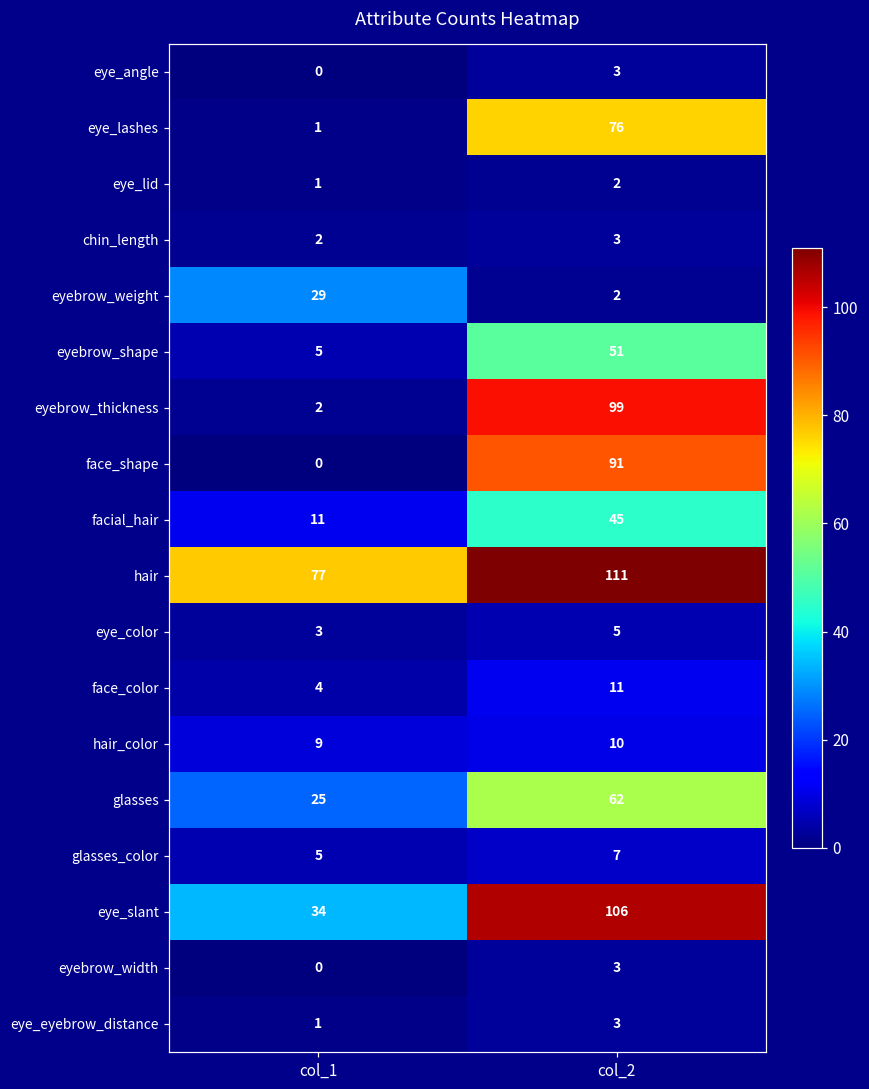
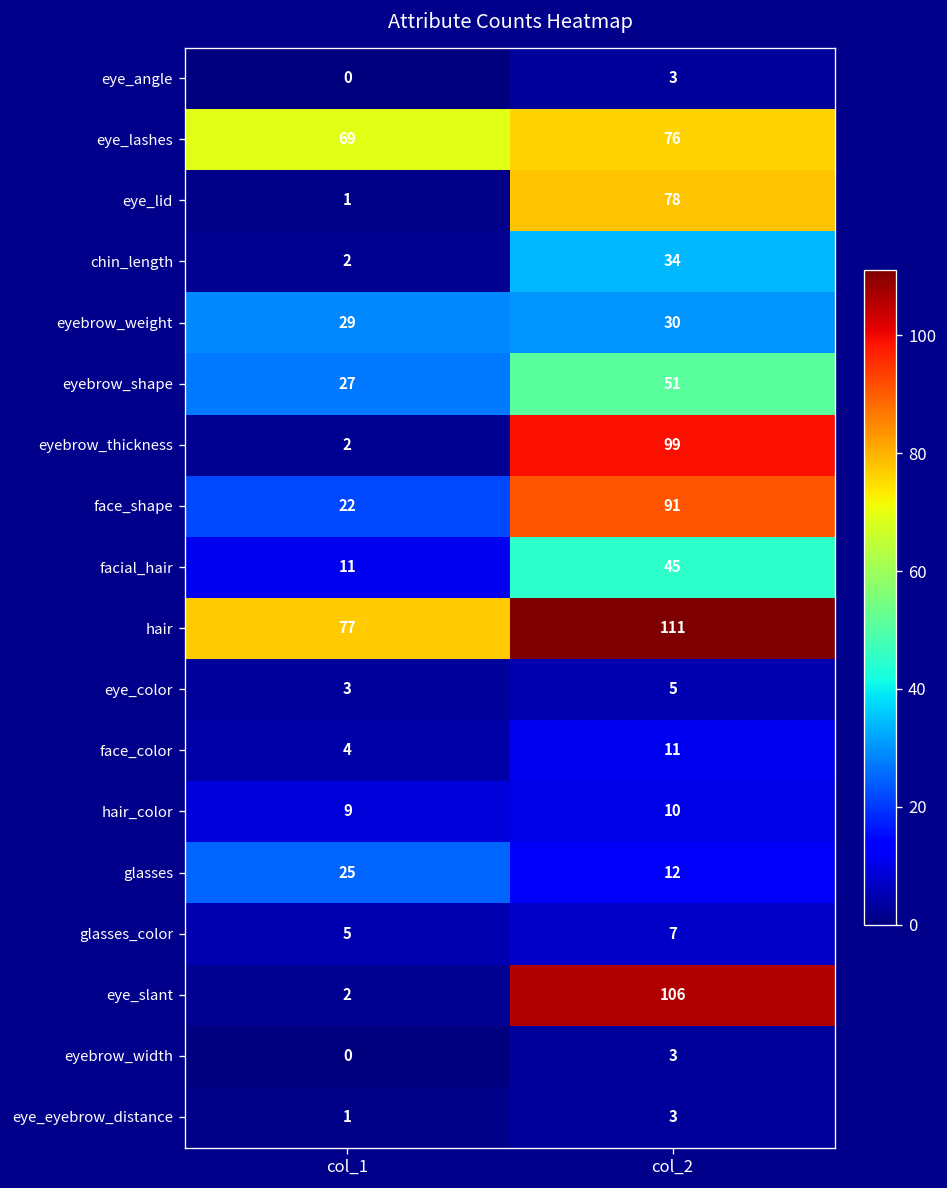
  {
    "eye_angle": {
      "col_1": 0,
      "col_2": 3
    },
    "eye_lashes": {
-     "col_1": 1,
+     "col_1": 69,
      "col_2": 76
    },
    "eye_lid": {
      "col_1": 1,
-     "col_2": 2
+     "col_2": 78
    },
    "chin_length": {
      "col_1": 2,
-     "col_2": 3
+     "col_2": 34
    },
    "eyebrow_weight": {
      "col_1": 29,
-     "col_2": 2
+     "col_2": 30
    },
    "eyebrow_shape": {
-     "col_1": 5,
+     "col_1": 27,
      "col_2": 51
    },
    "eyebrow_thickness": {
      "col_1": 2,
      "col_2": 99
    },
    "face_shape": {
-     "col_1": 0,
+     "col_1": 22,
      "col_2": 91
    },
    "facial_hair": {
      "col_1": 11,
      "col_2": 45
    },
    "hair": {
      "col_1": 77,
      "col_2": 111
    },
    "eye_color": {
      "col_1": 3,
      "col_2": 5
    },
    "face_color": {
      "col_1": 4,
      "col_2": 11
    },
    "hair_color": {
      "col_1": 9,
      "col_2": 10
    },
    "glasses": {
      "col_1": 25,
-     "col_2": 62
+     "col_2": 12
    },
    "glasses_color": {
      "col_1": 5,
      "col_2": 7
    },
    "eye_slant": {
-     "col_1": 34,
+     "col_1": 2,
      "col_2": 106
    },
    "eyebrow_width": {
      "col_1": 0,
      "col_2": 3
    },
    "eye_eyebrow_distance": {
      "col_1": 1,
      "col_2": 3
    }
  }
